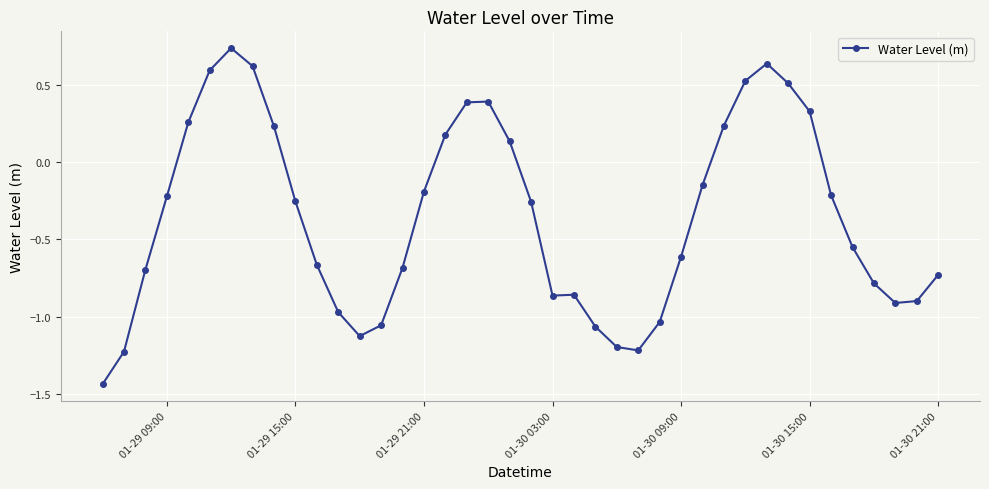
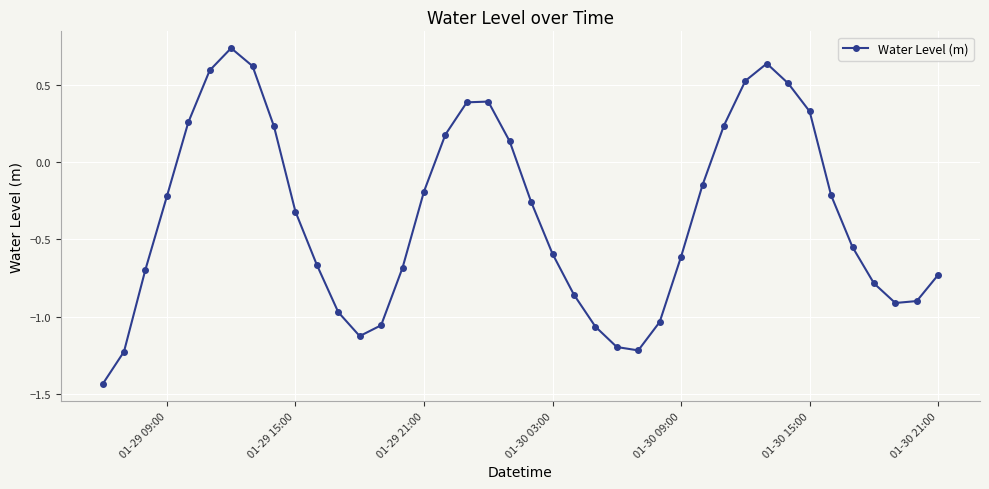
  {
    "01-29 09:00": -0.22,
-   "01-29 15:00": -0.25,
+   "01-29 15:00": -0.32,
    "01-29 21:00": -0.19,
-   "01-30 03:00": -0.86,
+   "01-30 03:00": -0.59,
    "01-30 09:00": -0.61,
    "01-30 15:00": 0.33,
    "01-30 21:00": -0.73
  }
